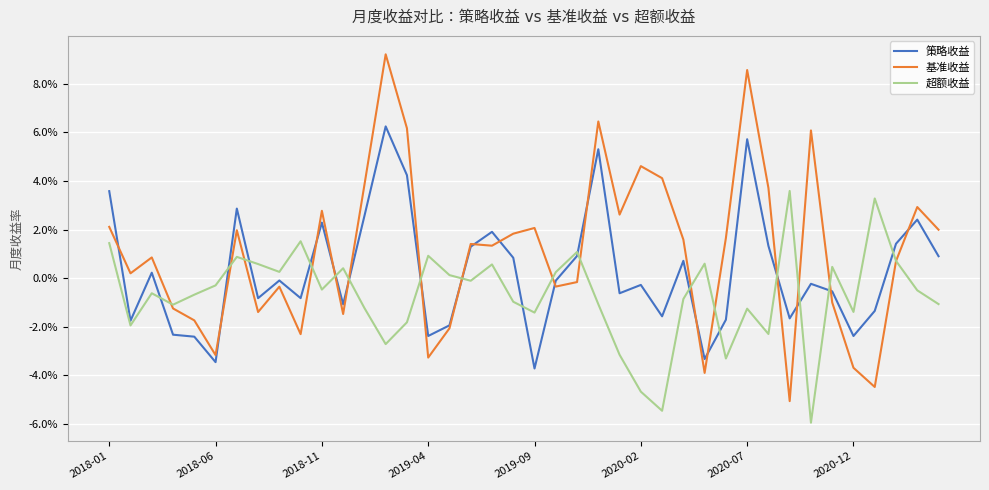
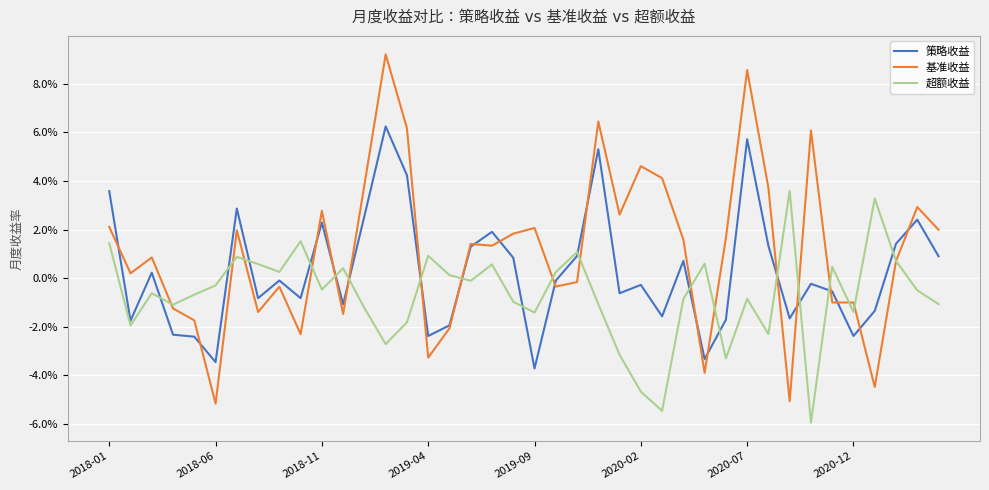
  {
    "策略收益": {
      "2018-01": "3.6%",
      "2018-06": "-3.5%",
      "2018-11": "2.3%",
      "2019-04": "-2.4%",
      "2019-09": "-3.7%",
      "2020-02": "-0.3%",
      "2020-07": "5.7%",
      "2020-12": "-2.4%"
    },
    "基准收益": {
      "2018-01": "2.1%",
-     "2018-06": "-3.2%",
+     "2018-06": "-5.2%",
      "2018-11": "2.8%",
      "2019-04": "-3.3%",
      "2019-09": "2.1%",
      "2020-02": "4.6%",
      "2020-07": "8.6%",
-     "2020-12": "-3.7%"
+     "2020-12": "-1.0%"
    },
    "超额收益": {
      "2018-01": "1.4%",
      "2018-06": "-0.3%",
      "2018-11": "-0.5%",
      "2019-04": "0.9%",
      "2019-09": "-1.4%",
      "2020-02": "-4.7%",
-     "2020-07": "-1.3%",
+     "2020-07": "-0.9%",
      "2020-12": "-1.4%"
    }
  }
